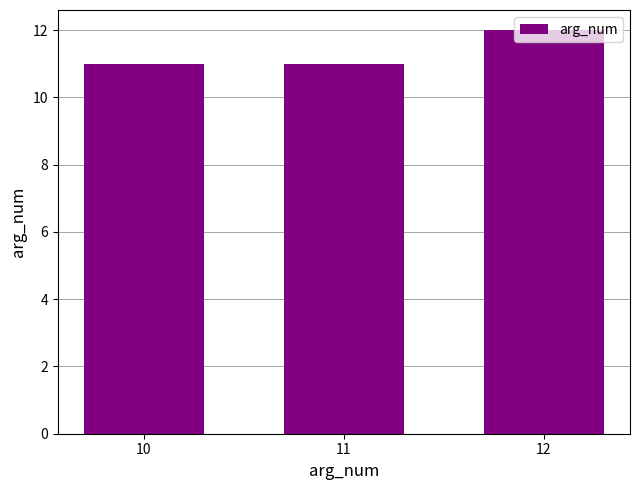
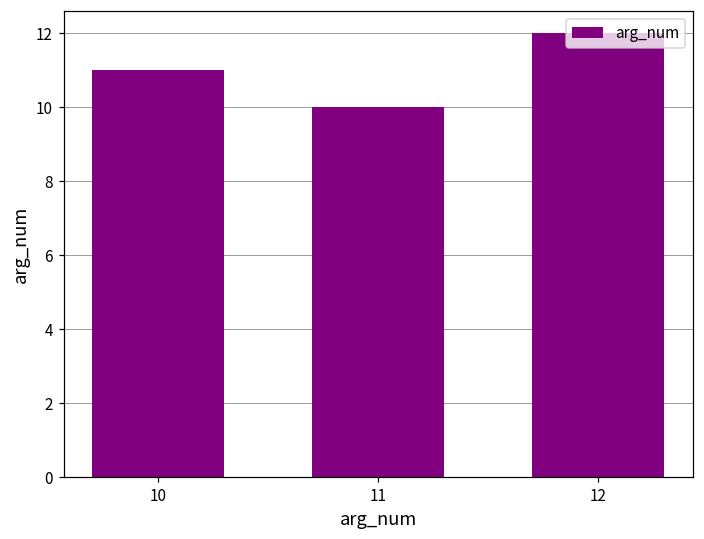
  {
    "10": 11,
-   "11": 11
+   "11": 10
  }
